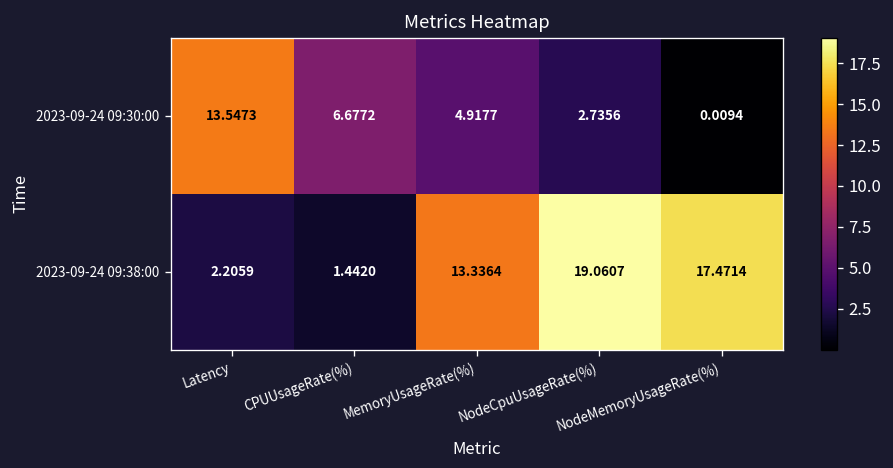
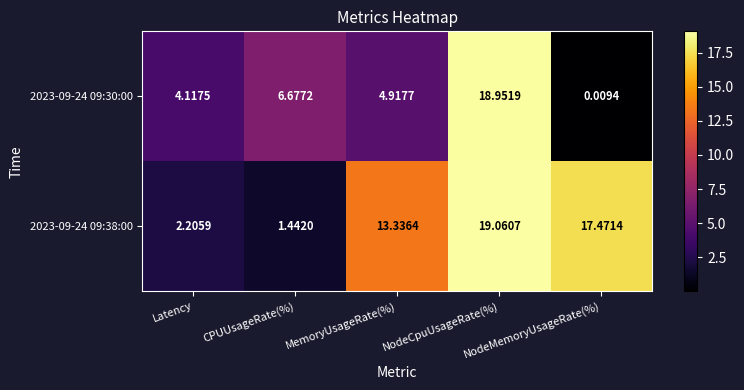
  {
    "2023-09-24 09:30:00": {
-     "Latency": 13.5473,
+     "Latency": 4.1175,
      "CPUUsageRate(%)": 6.6772,
      "MemoryUsageRate(%)": 4.9177,
-     "NodeCpuUsageRate(%)": 2.7356,
+     "NodeCpuUsageRate(%)": 18.9519,
      "NodeMemoryUsageRate(%)": 0.0094
    },
    "2023-09-24 09:38:00": {
      "Latency": 2.2059,
      "CPUUsageRate(%)": 1.4420,
      "MemoryUsageRate(%)": 13.3364,
      "NodeCpuUsageRate(%)": 19.0607,
      "NodeMemoryUsageRate(%)": 17.4714
    }
  }
